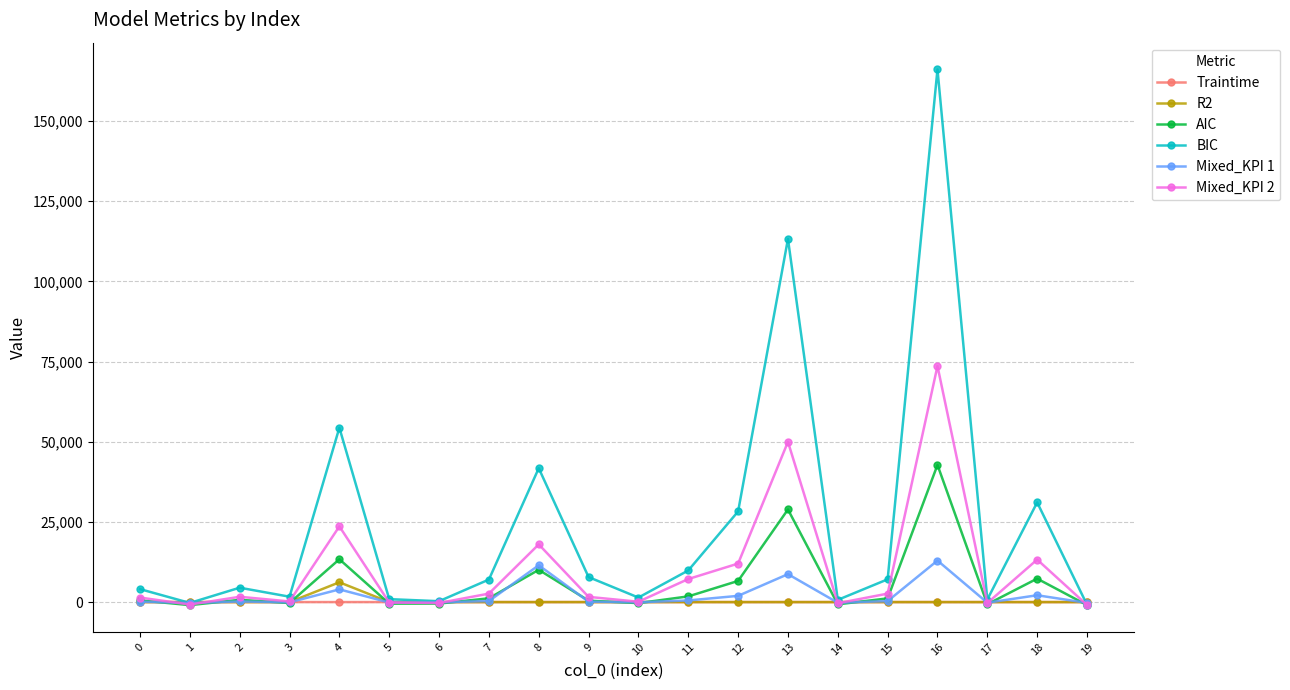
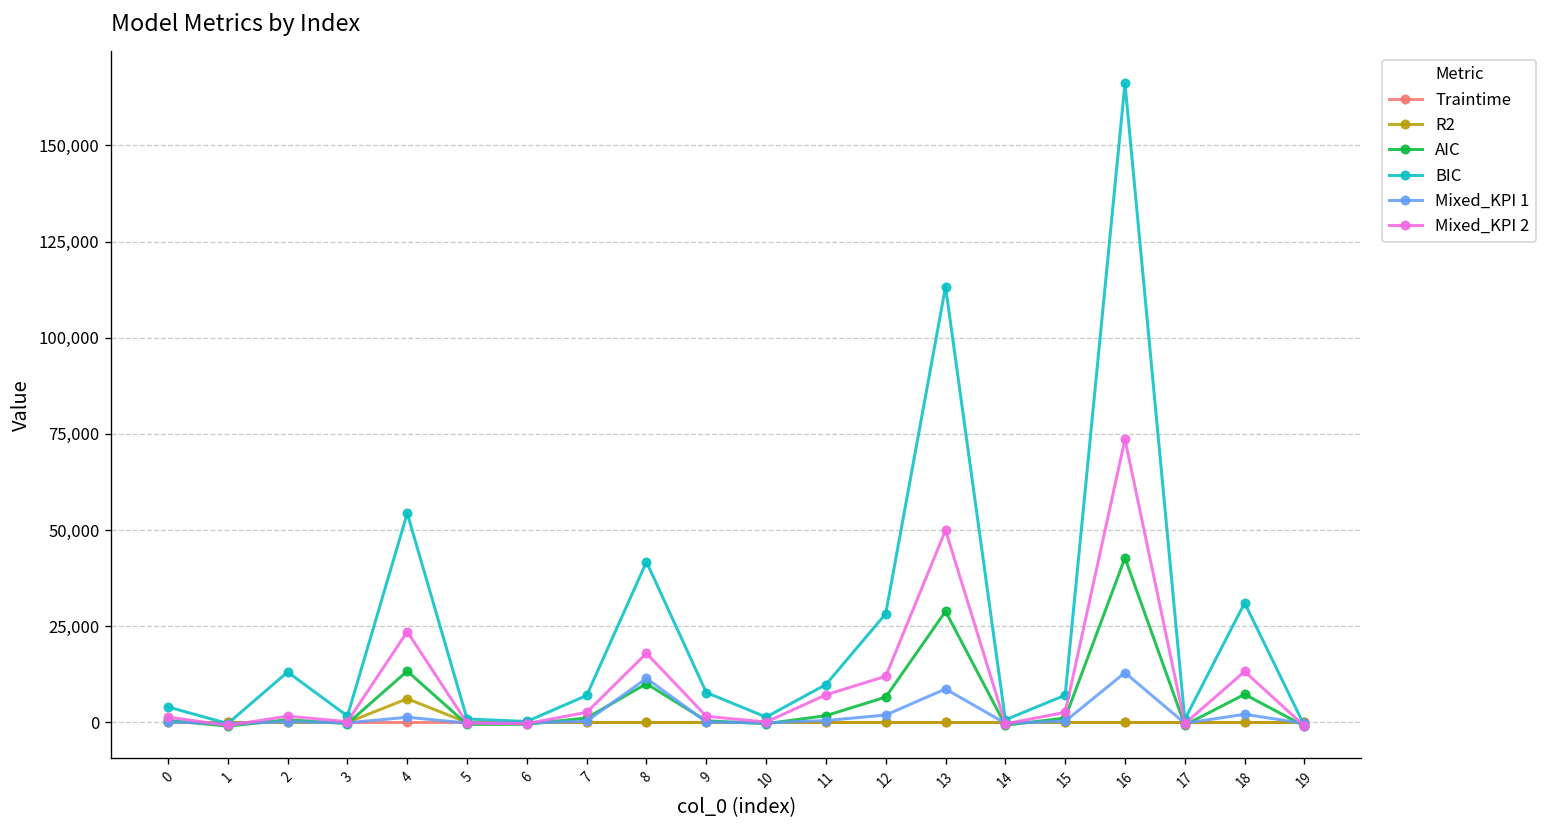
  {
    "Traintime": {
      "4": "0"
    },
    "R2": {
      "4": "6,000"
    },
    "AIC": {
      "4": "13,000",
      "7": "1,000",
      "8": "10,000",
      "11": "2,000",
      "12": "7,000",
      "13": "29,000",
      "15": "1,000",
      "16": "43,000",
      "18": "7,000"
    },
    "BIC": {
      "0": "4,000",
-     "2": "4,000",
+     "2": "13,000",
      "3": "2,000",
      "4": "54,000",
      "5": "1,000",
      "7": "7,000",
      "8": "42,000",
      "9": "8,000",
      "10": "1,000",
      "11": "10,000",
      "12": "28,000",
      "13": "113,000",
      "15": "7,000",
      "16": "166,000",
      "17": "1,000",
      "18": "31,000"
    },
    "Mixed_KPI 1": {
-     "4": "4,000",
+     "4": "1,000",
      "8": "11,000",
      "12": "2,000",
      "13": "9,000",
      "16": "13,000",
      "18": "2,000"
    },
    "Mixed_KPI 2": {
      "0": "1,000",
      "2": "2,000",
      "4": "24,000",
      "7": "3,000",
      "8": "18,000",
      "9": "2,000",
      "11": "7,000",
      "12": "12,000",
      "13": "50,000",
      "15": "3,000",
      "16": "74,000",
      "18": "13,000"
    }
  }
